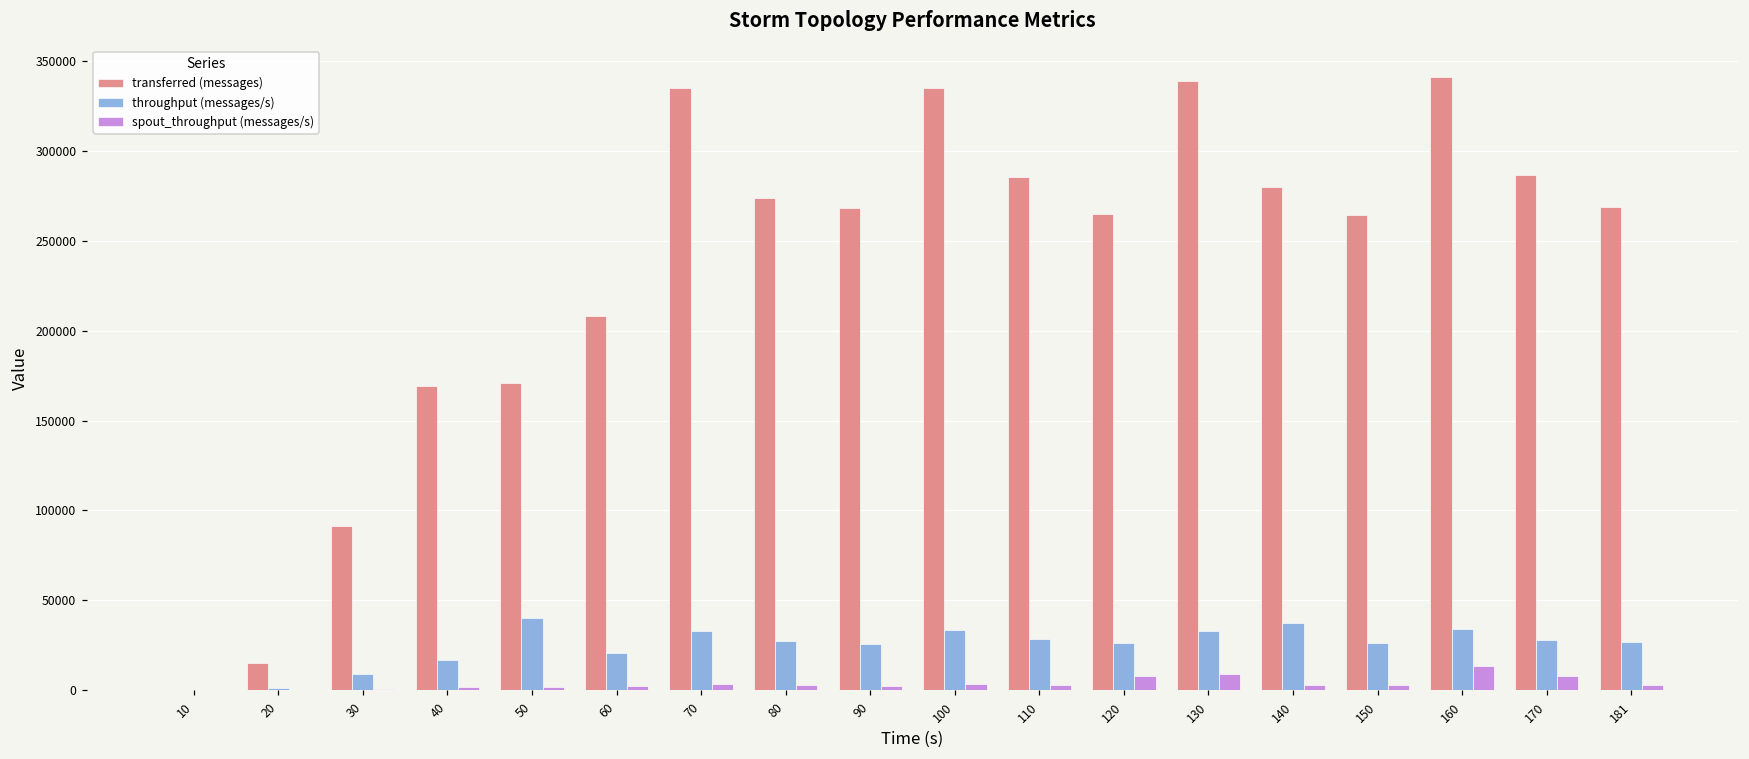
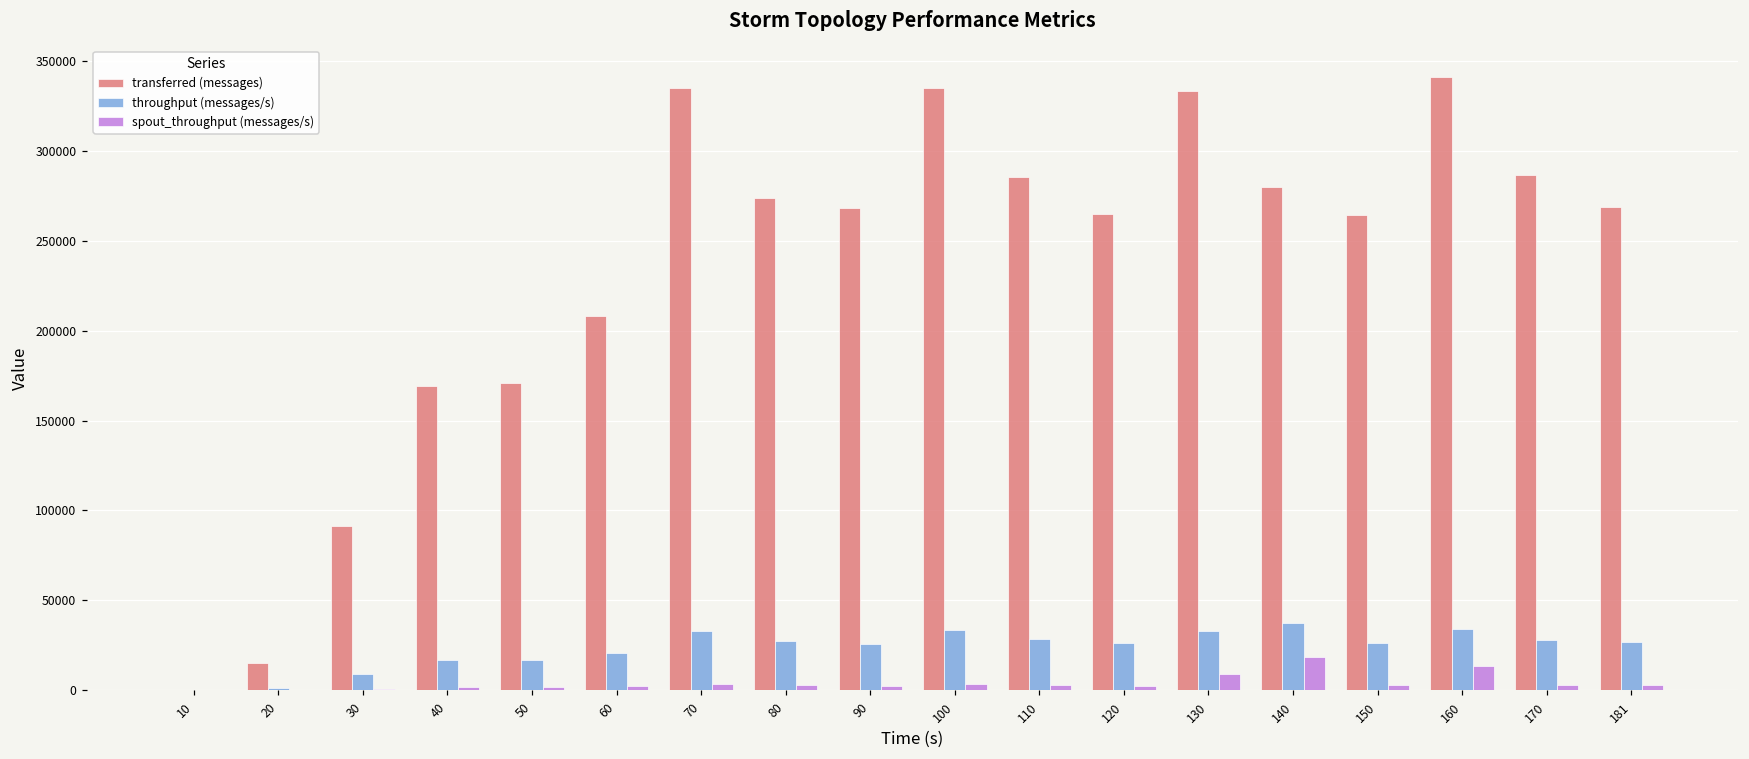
  {
    "transferred (messages)": {
      "10": 0,
      "20": 15000,
      "30": 92000,
      "40": 169000,
      "50": 171000,
      "60": 208000,
      "70": 335000,
      "80": 274000,
      "90": 268000,
      "100": 335000,
      "110": 286000,
      "120": 265000,
-     "130": 339000,
+     "130": 333000,
      "140": 280000,
      "150": 264000,
      "160": 341000,
      "170": 286000,
      "181": 269000
    },
    "throughput (messages/s)": {
      "10": 0,
      "30": 9000,
      "40": 17000,
-     "50": 40000,
+     "50": 17000,
      "60": 21000,
      "70": 33000,
      "80": 27000,
      "90": 26000,
      "100": 33000,
      "110": 28000,
      "120": 26000,
      "130": 33000,
      "140": 37000,
      "150": 26000,
      "160": 34000,
      "170": 28000,
      "181": 27000
    },
    "spout_throughput (messages/s)": {
      "10": 0,
      "40": 2000,
      "50": 2000,
      "60": 2000,
      "70": 3000,
      "80": 3000,
      "90": 3000,
      "100": 3000,
      "110": 3000,
-     "120": 8000,
+     "120": 3000,
      "130": 9000,
-     "140": 3000,
+     "140": 19000,
      "150": 3000,
      "160": 13000,
-     "170": 8000,
+     "170": 3000,
      "181": 3000
    }
  }
